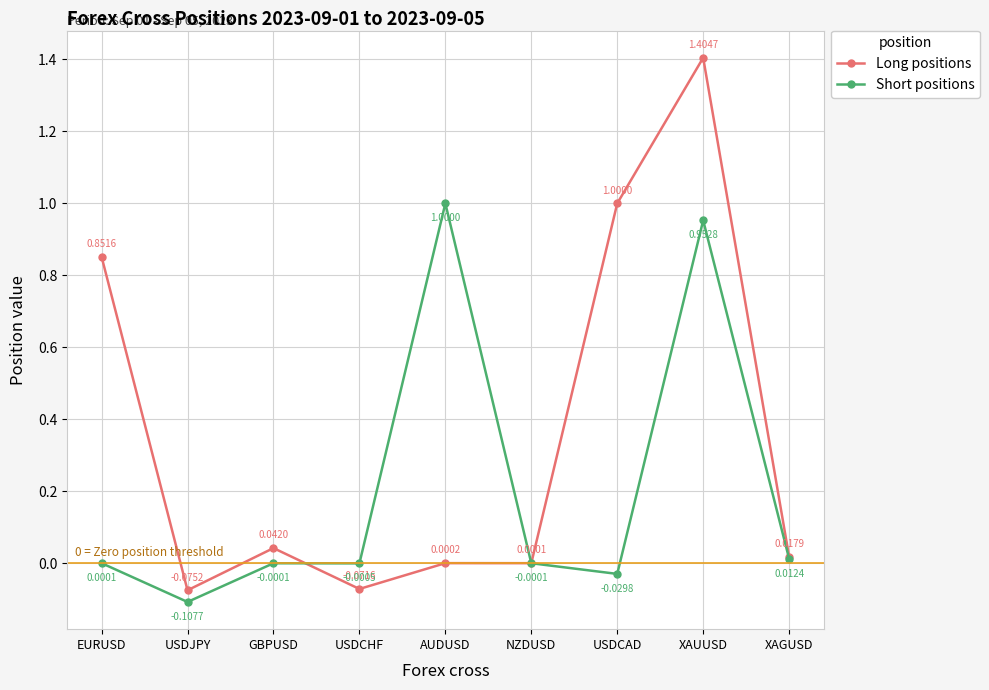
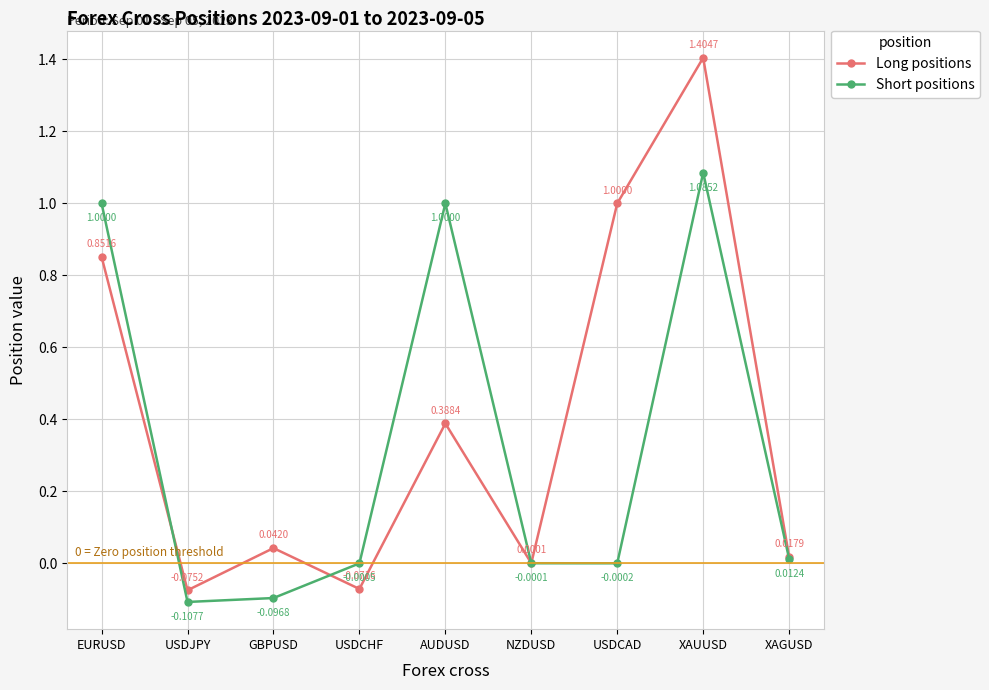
  {
    "Long positions": {
      "EURUSD": 0.8516,
      "USDJPY": -0.0752,
      "GBPUSD": 0.0420,
-     "AUDUSD": 0.0002,
+     "AUDUSD": 0.3884,
      "USDCAD": 1.0000,
      "XAUUSD": 1.4047
    },
    "Short positions": {
-     "EURUSD": 0.0001,
+     "EURUSD": 1.0000,
      "USDJPY": -0.1077,
-     "GBPUSD": -0.0001,
+     "GBPUSD": -0.0968,
      "AUDUSD": 1.0000,
-     "USDCAD": -0.0298,
-     "XAUUSD": 0.9528
+     "USDCAD": -0.0002,
+     "XAUUSD": 1.0852
    }
  }
